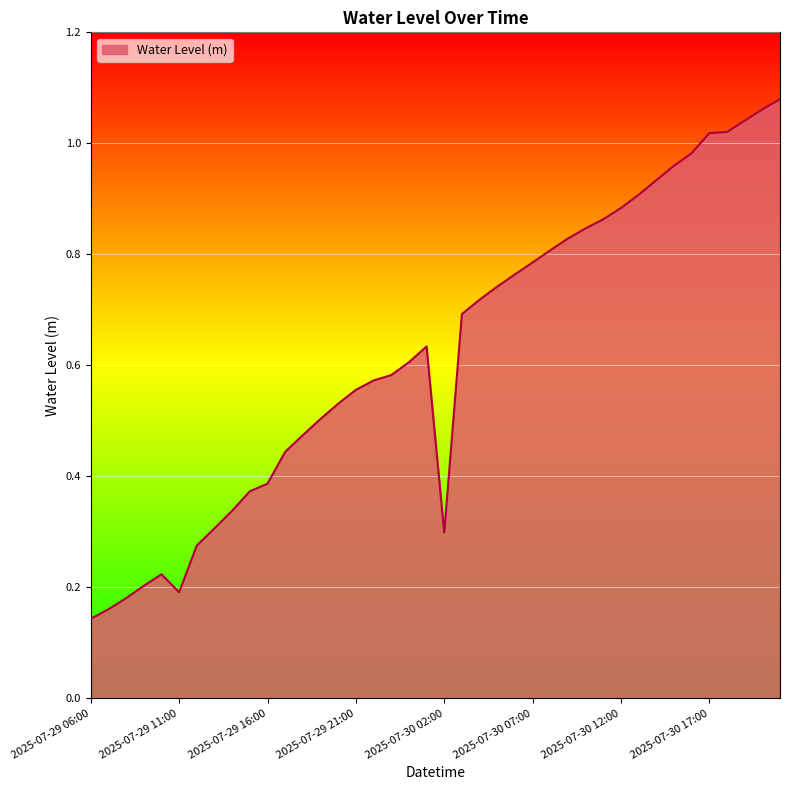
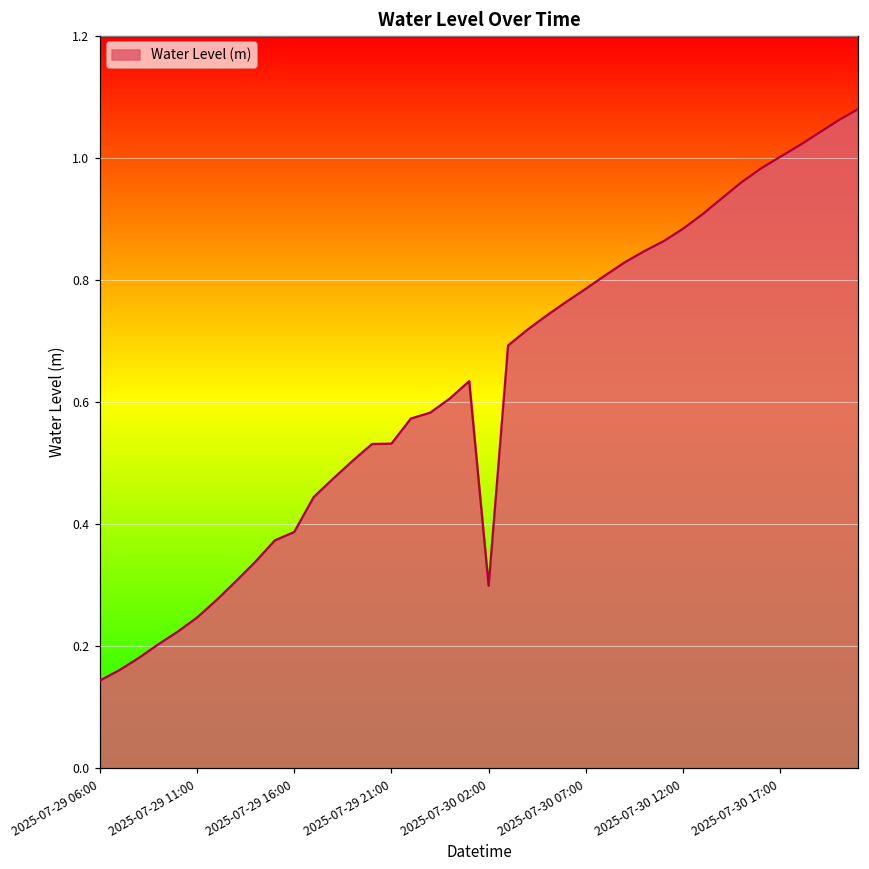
  {
    "2025-07-29 06:00": 0.14,
-   "2025-07-29 11:00": 0.19,
+   "2025-07-29 11:00": 0.25,
    "2025-07-29 16:00": 0.39,
-   "2025-07-29 21:00": 0.56,
+   "2025-07-29 21:00": 0.53,
    "2025-07-30 02:00": 0.30,
    "2025-07-30 07:00": 0.79,
    "2025-07-30 12:00": 0.88,
-   "2025-07-30 17:00": 1.02
+   "2025-07-30 17:00": 1.00
  }
